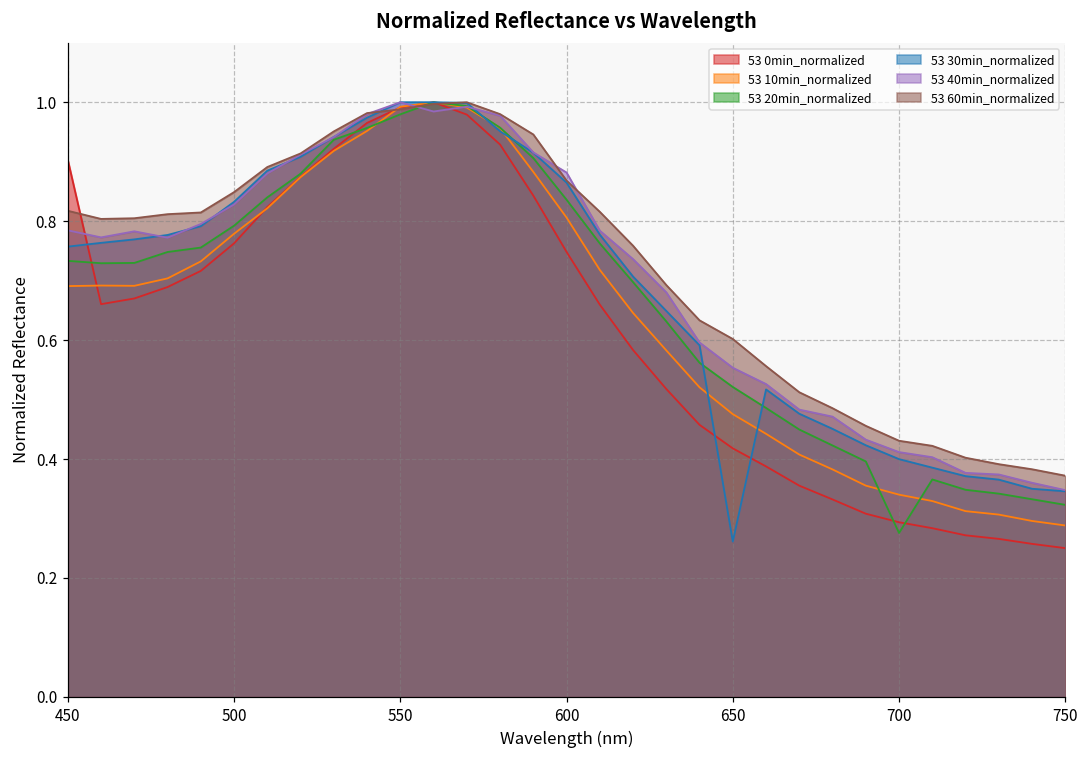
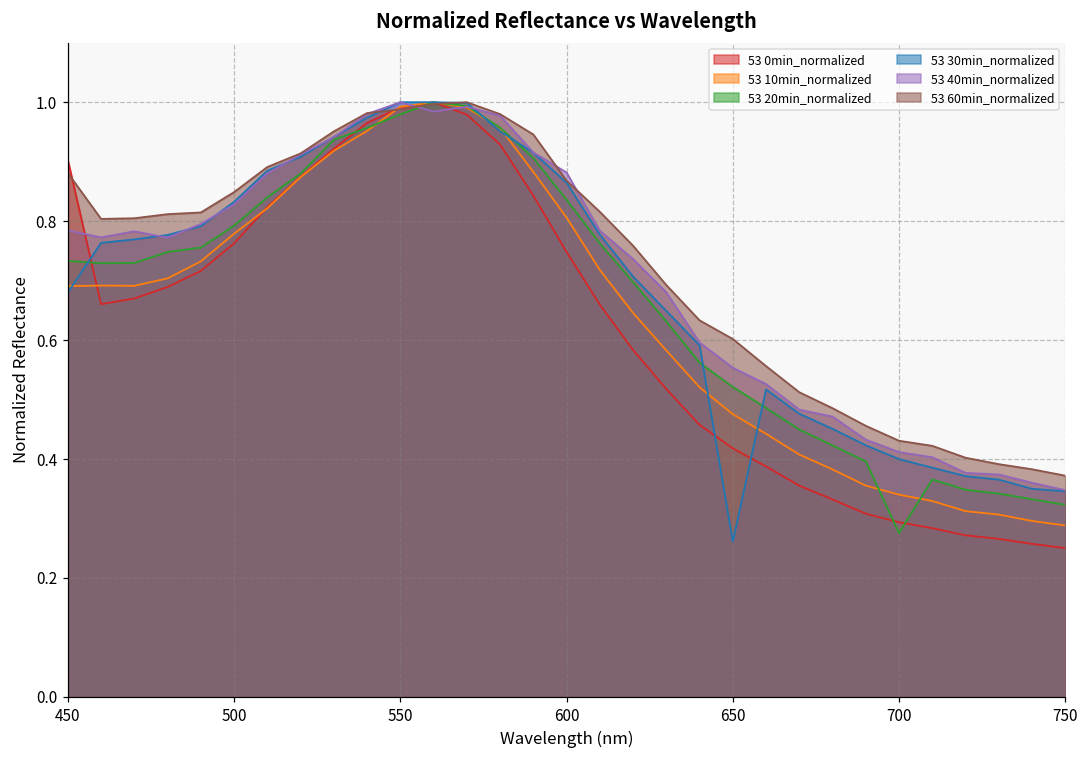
  {
    "53 0min_normalized": {
      "450": 0.90,
      "500": 0.76,
      "600": 0.75,
      "650": 0.42,
      "700": 0.29,
      "750": 0.25
    },
    "53 10min_normalized": {
      "450": 0.69,
      "500": 0.78,
      "600": 0.81,
      "650": 0.48,
      "700": 0.34,
      "750": 0.29
    },
    "53 20min_normalized": {
      "450": 0.73,
      "500": 0.79,
      "550": 0.98,
      "600": 0.84,
      "650": 0.52,
      "700": 0.28,
      "750": 0.32
    },
    "53 30min_normalized": {
-     "450": 0.76,
+     "450": 0.68,
      "650": 0.26,
      "700": 0.40
    },
    "53 40min_normalized": {
      "450": 0.78,
      "600": 0.88,
      "650": 0.55,
      "700": 0.41
    },
    "53 60min_normalized": {
-     "450": 0.82,
+     "450": 0.88,
      "500": 0.85,
      "650": 0.60,
      "700": 0.43,
      "750": 0.37
    }
  }
